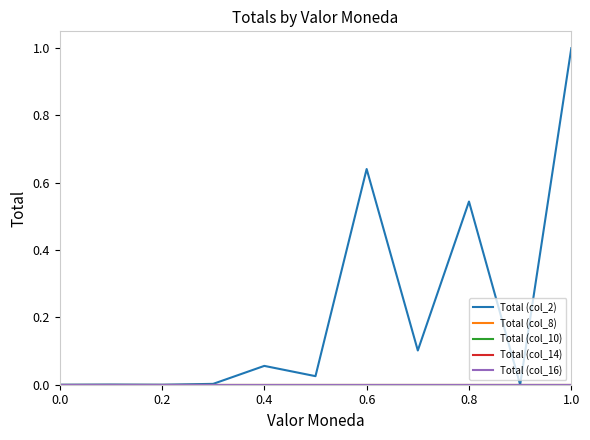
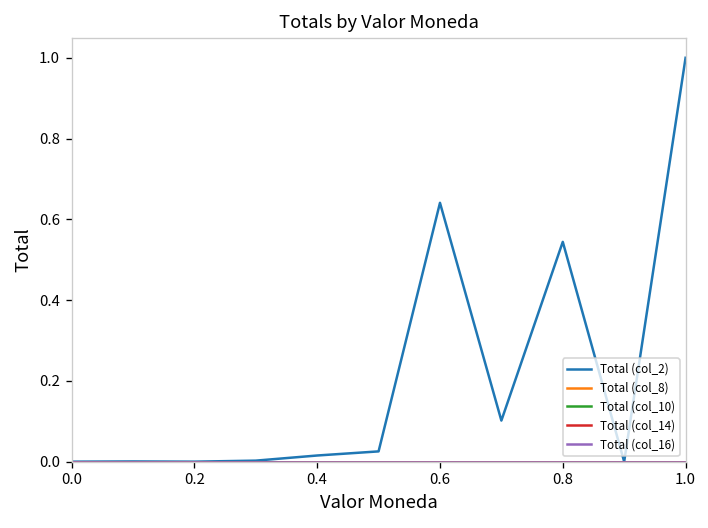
  {
    "Total (col_2)": {
-     "0.4": 0.06,
+     "0.4": 0.02,
      "0.6": 0.64,
      "0.8": 0.54,
      "1.0": 1.00
    },
    "Total (col_16)": {
      "0.4": 0.00,
      "0.6": 0.00,
      "0.8": 0.00,
      "1.0": 0.00
    }
  }
